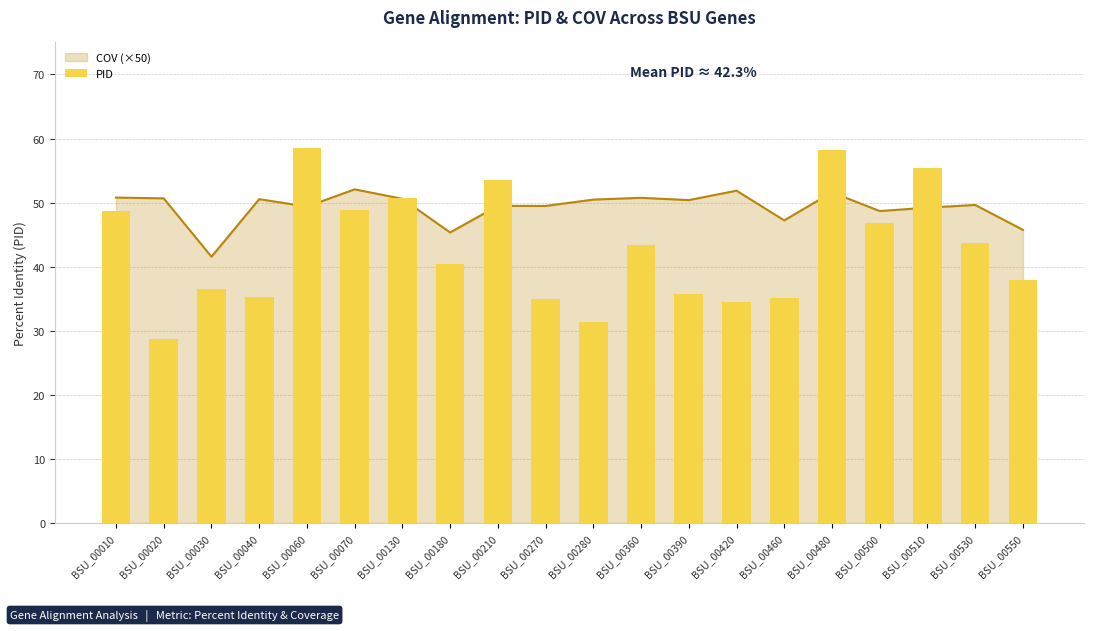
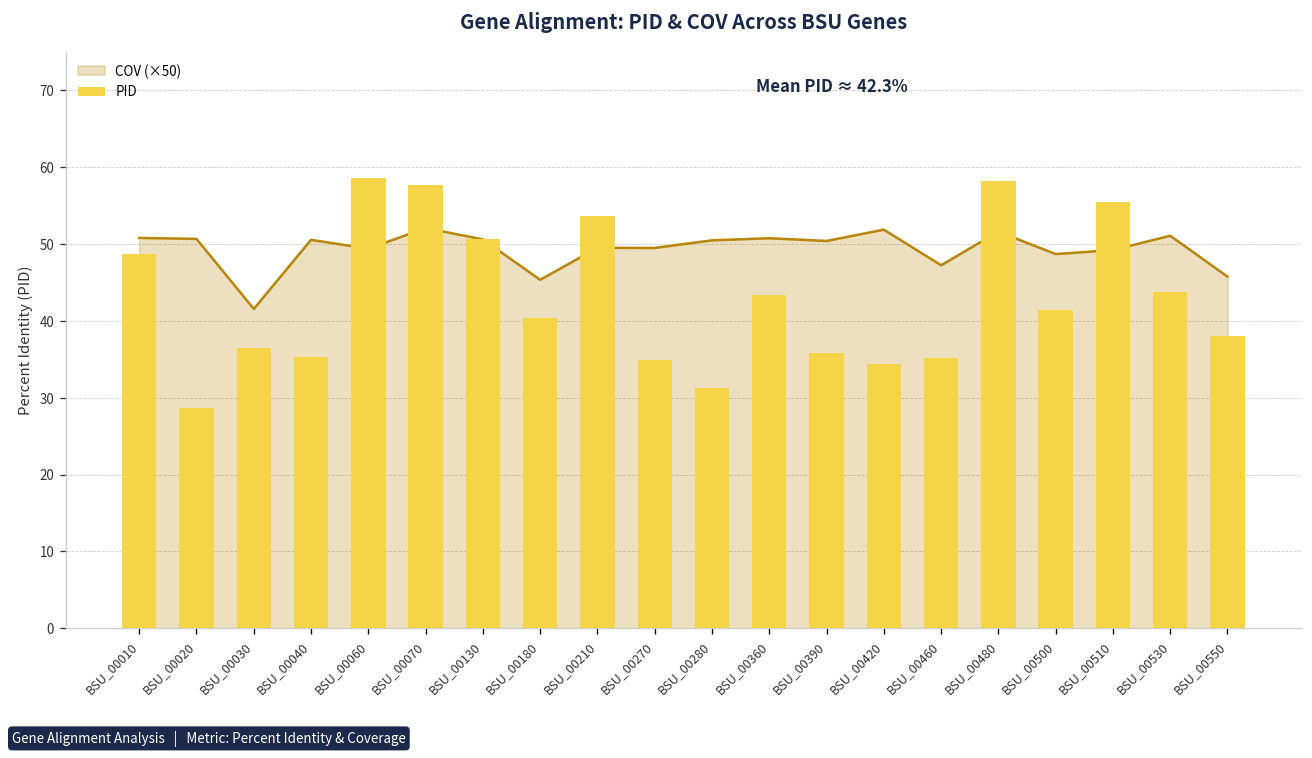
  {
    "COV (×50)": {
      "BSU_00010": 51,
      "BSU_00020": 51,
      "BSU_00030": 42,
      "BSU_00040": 51,
      "BSU_00060": 49,
      "BSU_00070": 52,
      "BSU_00130": 51,
      "BSU_00180": 45,
      "BSU_00210": 49,
      "BSU_00270": 49,
      "BSU_00280": 50,
      "BSU_00360": 51,
      "BSU_00390": 50,
      "BSU_00420": 52,
      "BSU_00460": 47,
      "BSU_00480": 52,
      "BSU_00500": 49,
      "BSU_00510": 49,
-     "BSU_00530": 50,
+     "BSU_00530": 51,
      "BSU_00550": 46
    },
    "PID": {
      "BSU_00010": 49,
      "BSU_00020": 29,
      "BSU_00030": 37,
      "BSU_00040": 35,
      "BSU_00060": 59,
-     "BSU_00070": 49,
+     "BSU_00070": 58,
      "BSU_00130": 51,
      "BSU_00180": 40,
      "BSU_00210": 54,
      "BSU_00270": 35,
      "BSU_00280": 31,
      "BSU_00360": 43,
      "BSU_00390": 36,
      "BSU_00420": 34,
      "BSU_00460": 35,
      "BSU_00480": 58,
-     "BSU_00500": 47,
+     "BSU_00500": 41,
      "BSU_00510": 55,
      "BSU_00530": 44,
      "BSU_00550": 38
    }
  }
